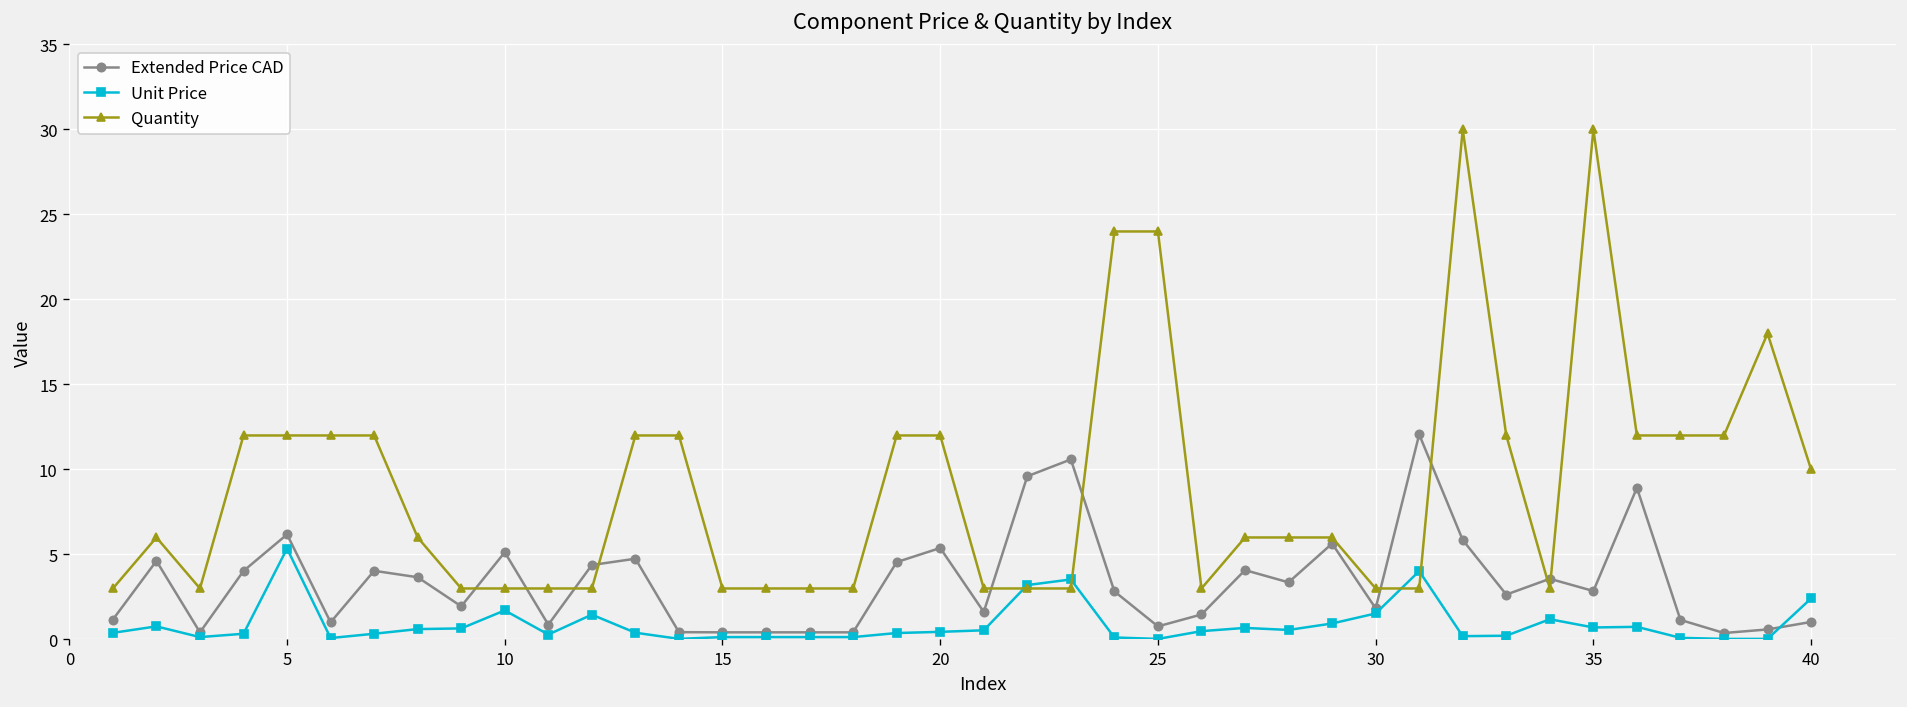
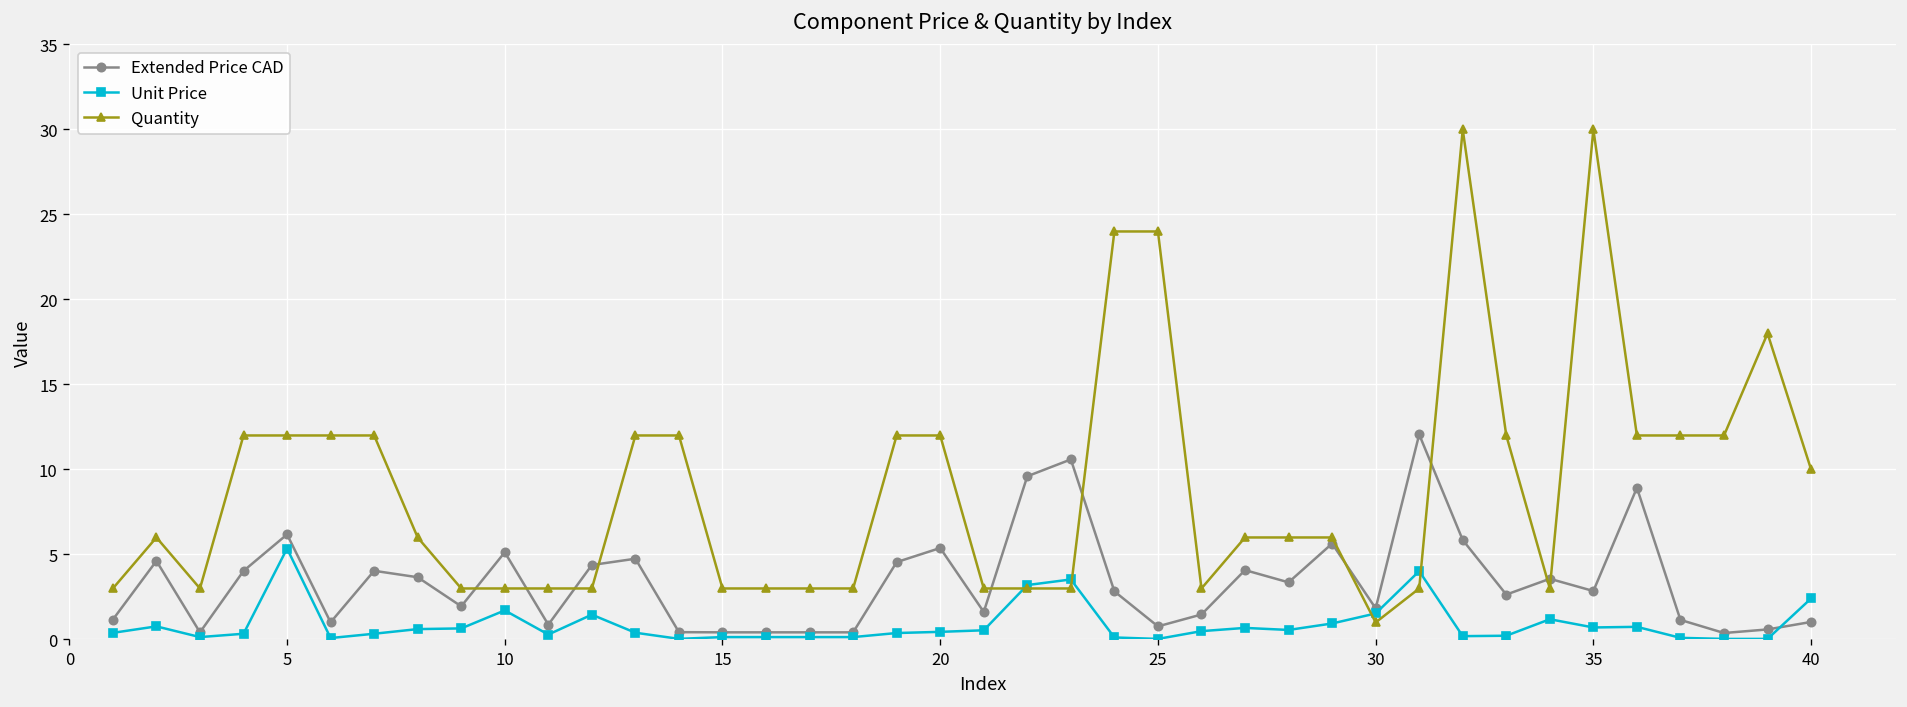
  {
    "Extended Price CAD": {
      "5": 6.2,
      "10": 5,
      "15": 0.4,
      "20": 5.4,
      "25": 0.8,
      "30": 2,
      "35": 3,
      "40": 1
    },
    "Unit Price": {
      "5": 5.3,
      "10": 1.7,
      "15": 0,
      "20": 0.4,
      "25": 0,
      "30": 1.5,
      "35": 0.7,
      "40": 2.4
    },
    "Quantity": {
      "5": 12,
      "10": 3,
      "15": 3,
      "20": 12,
      "25": 24,
-     "30": 3,
+     "30": 1,
      "35": 30,
      "40": 10
    }
  }
